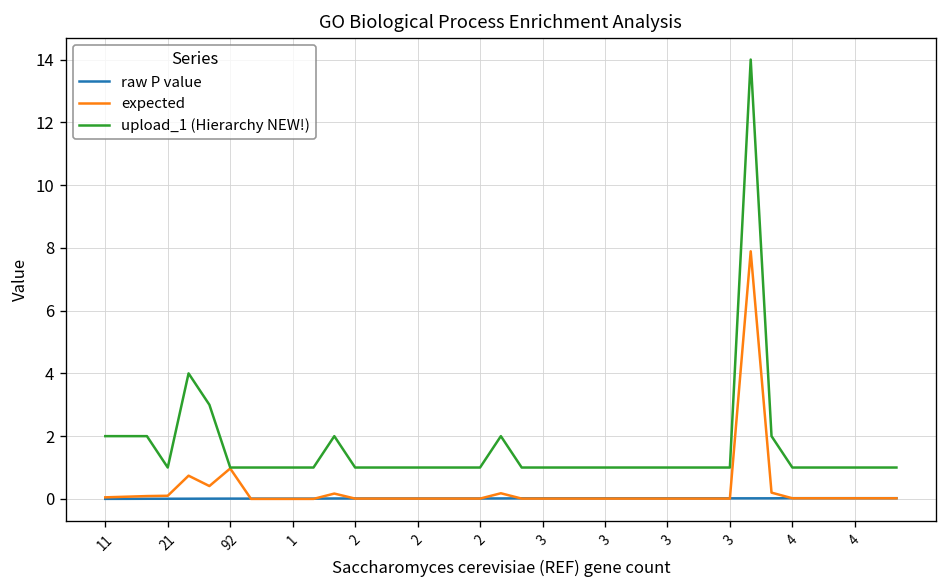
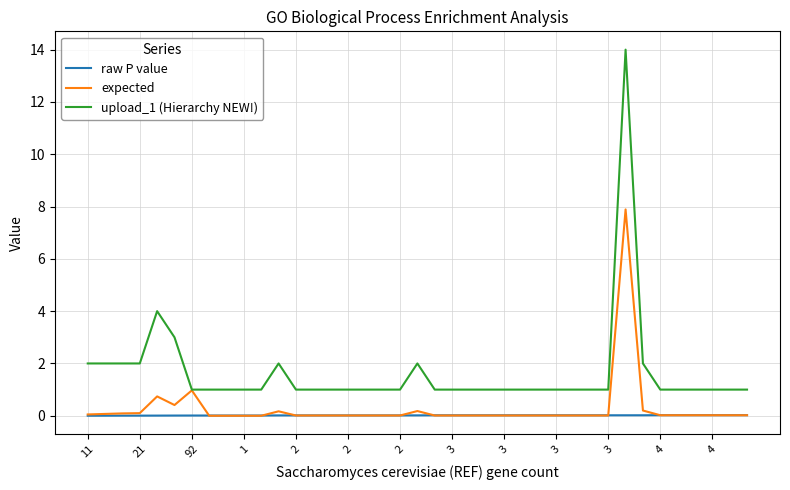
  {
    "raw P value": {
      "92": 0
    },
    "upload_1 (Hierarchy NEW!)": {
-     "21": 1
+     "21": 2
    }
  }
